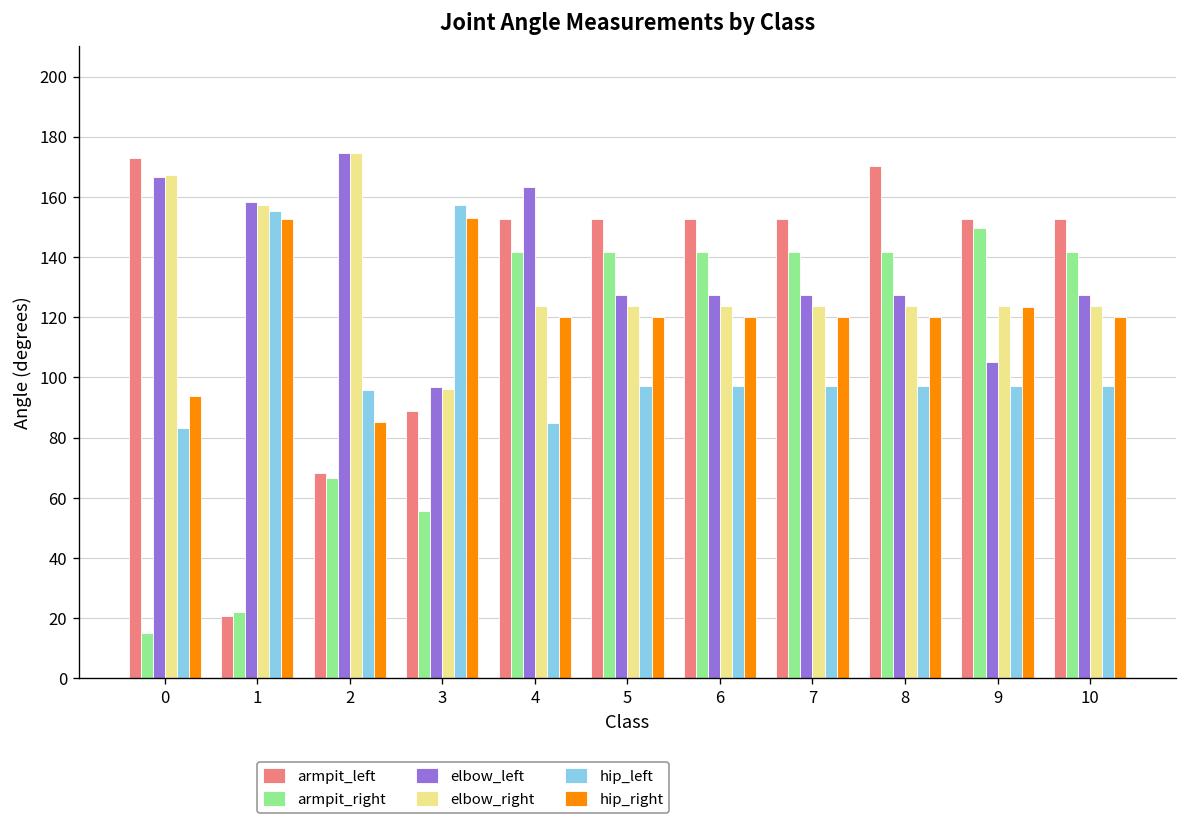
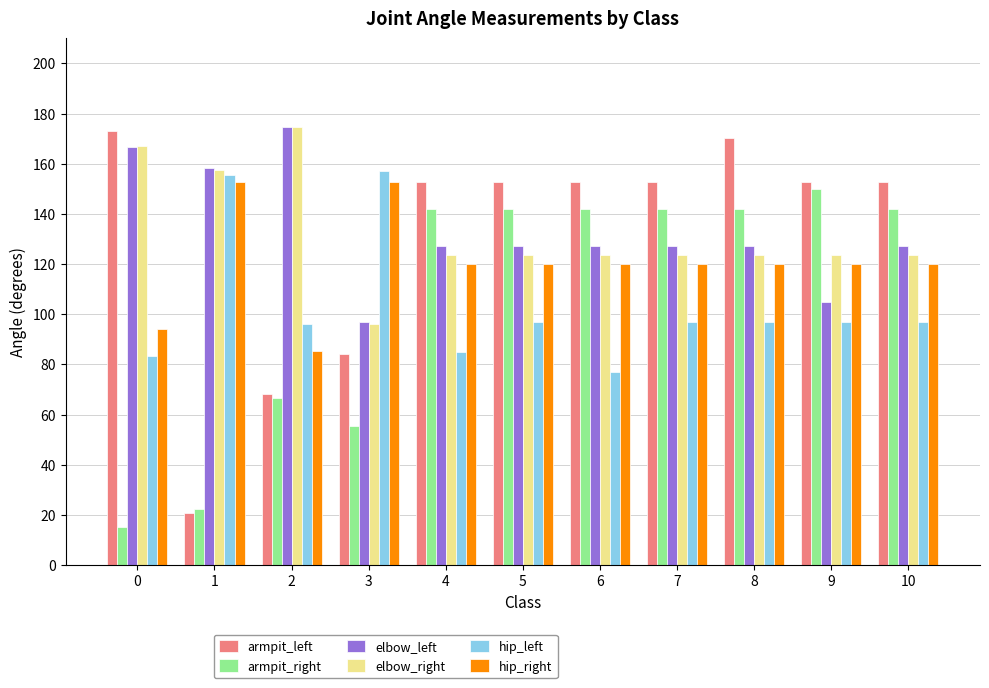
  {
    "armpit_left": {
      "0": 173,
      "1": 21,
      "2": 68,
-     "3": 89,
+     "3": 84,
      "4": 153,
      "5": 153,
      "6": 153,
      "7": 153,
      "8": 170,
      "9": 153,
      "10": 153
    },
    "armpit_right": {
      "0": 15,
      "1": 22,
      "2": 67,
      "3": 56,
      "4": 142,
      "5": 142,
      "6": 142,
      "7": 142,
      "8": 142,
      "9": 150,
      "10": 142
    },
    "elbow_left": {
      "0": 167,
      "1": 158,
      "2": 175,
      "3": 97,
-     "4": 163,
+     "4": 127,
      "5": 127,
      "6": 127,
      "7": 127,
      "8": 127,
      "9": 105,
      "10": 127
    },
    "elbow_right": {
      "0": 167,
      "1": 157,
      "2": 174,
      "3": 96,
      "4": 124,
      "5": 124,
      "6": 124,
      "7": 124,
      "8": 124,
      "9": 124,
      "10": 124
    },
    "hip_left": {
      "0": 83,
      "1": 155,
      "2": 96,
      "3": 157,
      "4": 85,
      "5": 97,
-     "6": 97,
+     "6": 77,
      "7": 97,
      "8": 97,
      "9": 97,
      "10": 97
    },
    "hip_right": {
      "0": 94,
      "1": 153,
      "2": 85,
      "3": 153,
      "4": 120,
      "5": 120,
      "6": 120,
      "7": 120,
      "8": 120,
-     "9": 123,
+     "9": 120,
      "10": 120
    }
  }
